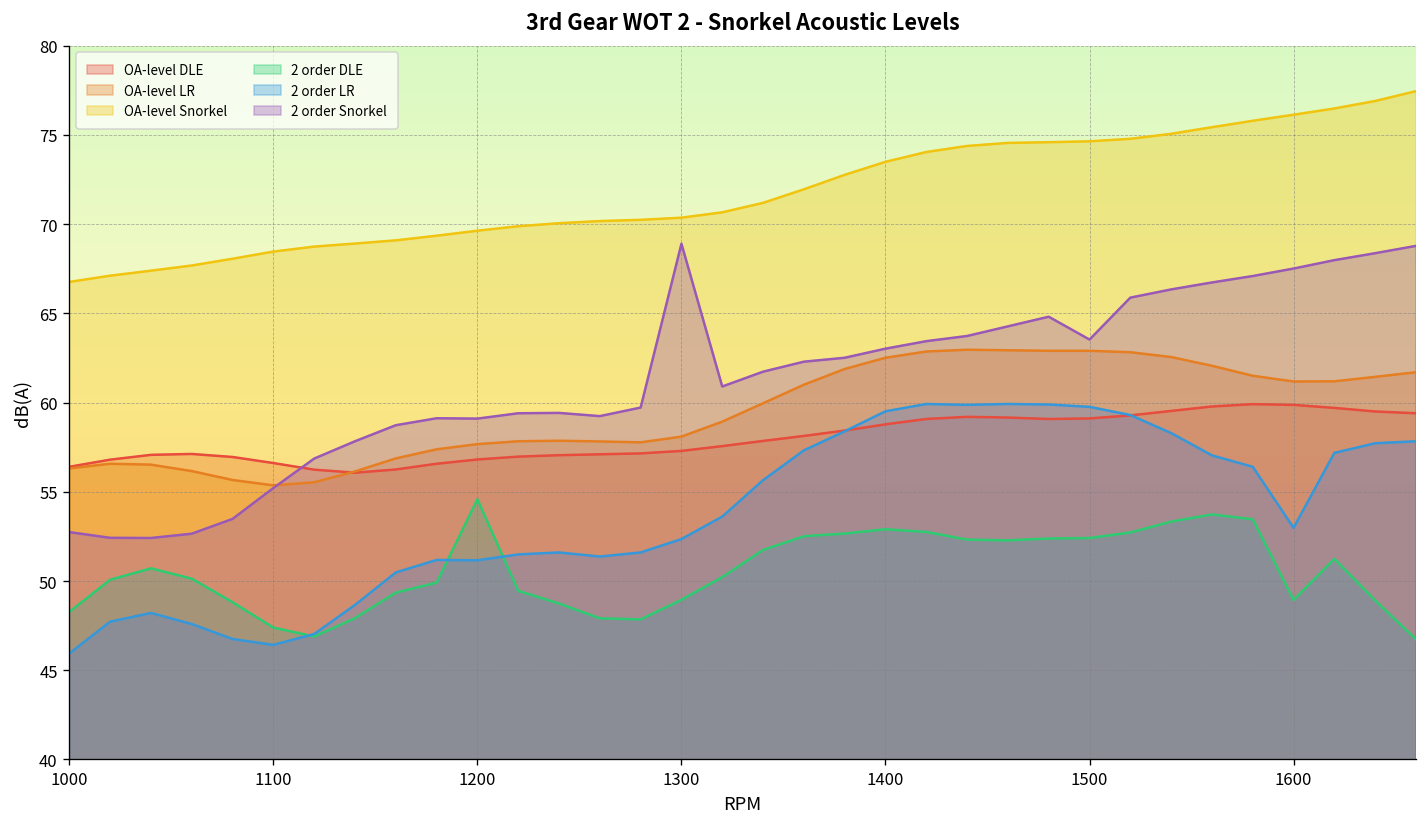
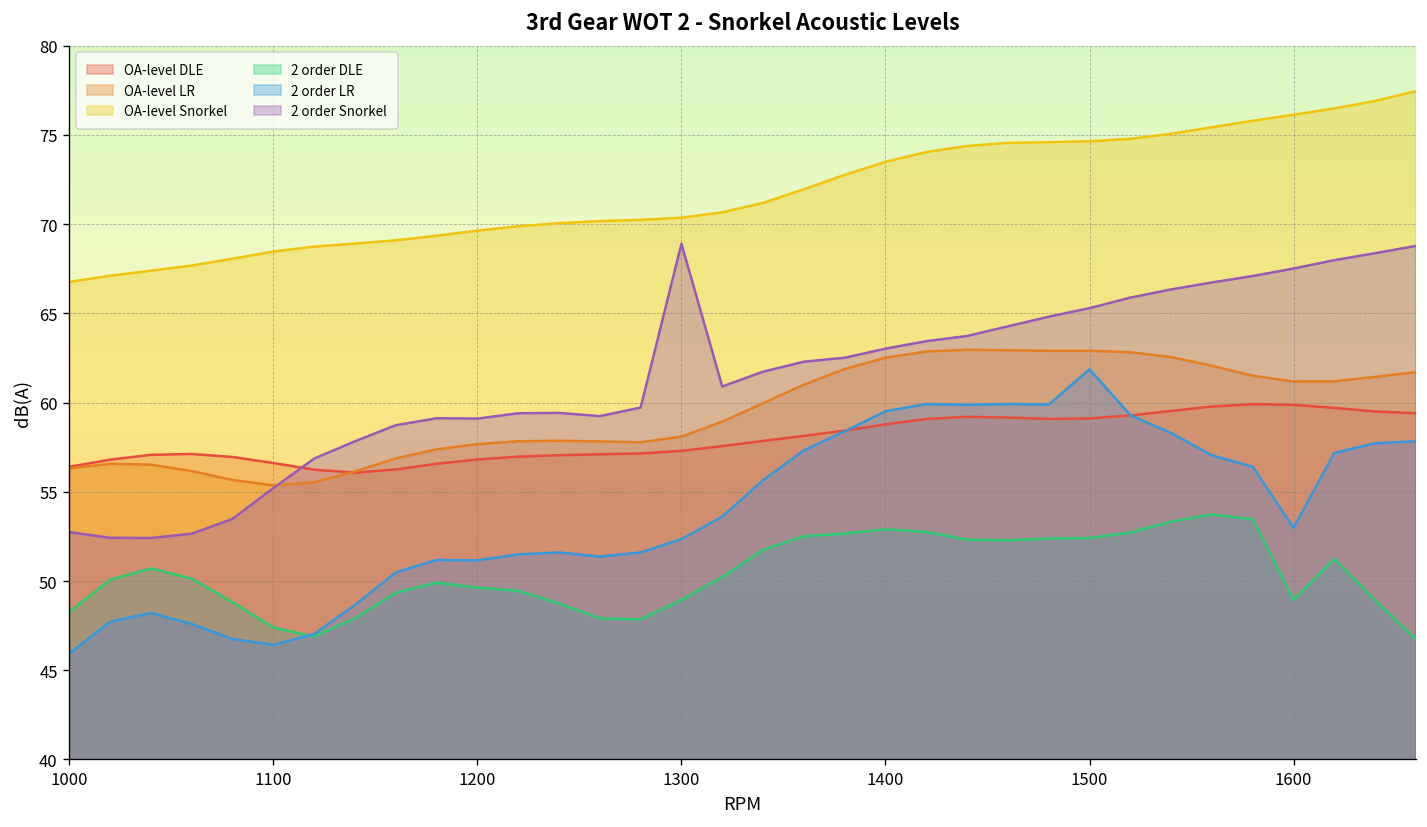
  {
    "2 order DLE": {
      "1000": 48.3,
      "1100": 47.4,
-     "1200": 54.6,
+     "1200": 49.6,
      "1300": 49.0,
      "1400": 52.9,
      "1500": 52.4,
      "1600": 48.9
    },
    "2 order LR": {
      "1000": 45.9,
      "1100": 46.4,
      "1200": 51.2,
      "1300": 52.4,
      "1400": 59.5,
-     "1500": 59.8,
+     "1500": 61.9,
      "1600": 53.0
    },
    "2 order Snorkel": {
      "1000": 52.7,
      "1200": 59.1,
      "1300": 68.9,
      "1400": 63.0,
-     "1500": 63.5,
+     "1500": 65.3,
      "1600": 67.5
    }
  }
